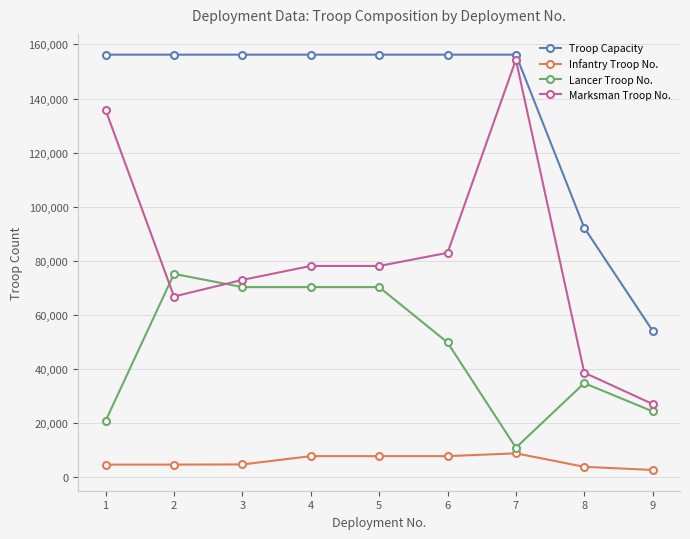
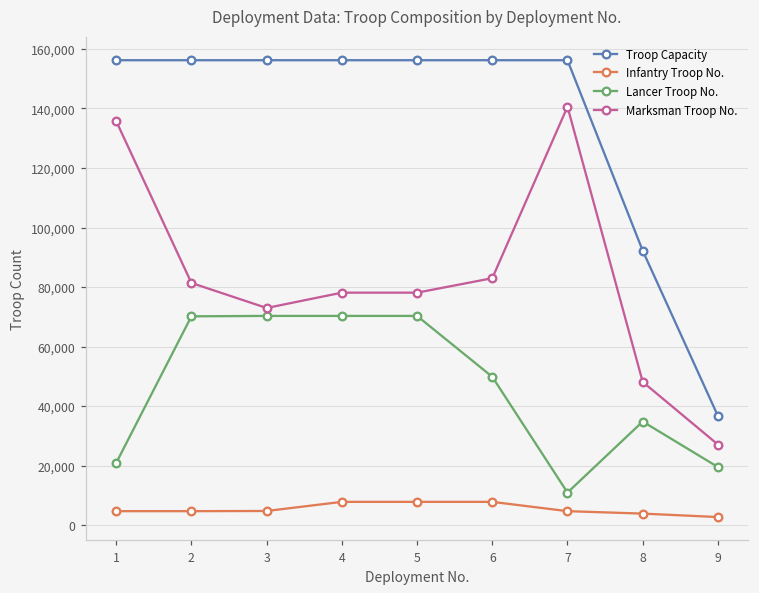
  {
    "Troop Capacity": {
      "1": "156,000",
      "2": "156,000",
      "3": "156,000",
      "4": "156,000",
      "5": "156,000",
      "6": "156,000",
      "7": "156,000",
      "8": "92,000",
-     "9": "54,000"
+     "9": "37,000"
    },
    "Infantry Troop No.": {
      "1": "5,000",
      "2": "5,000",
      "3": "5,000",
      "4": "8,000",
      "5": "8,000",
      "6": "8,000",
-     "7": "9,000",
+     "7": "5,000",
      "8": "4,000",
      "9": "3,000"
    },
    "Lancer Troop No.": {
      "1": "21,000",
-     "2": "75,000",
+     "2": "70,000",
      "3": "70,000",
      "4": "70,000",
      "5": "70,000",
      "6": "50,000",
      "7": "11,000",
      "8": "35,000",
-     "9": "24,000"
+     "9": "20,000"
    },
    "Marksman Troop No.": {
      "1": "136,000",
-     "2": "67,000",
+     "2": "81,000",
      "3": "73,000",
      "4": "78,000",
      "5": "78,000",
      "6": "83,000",
-     "7": "154,000",
-     "8": "39,000",
+     "7": "141,000",
+     "8": "48,000",
      "9": "27,000"
    }
  }
